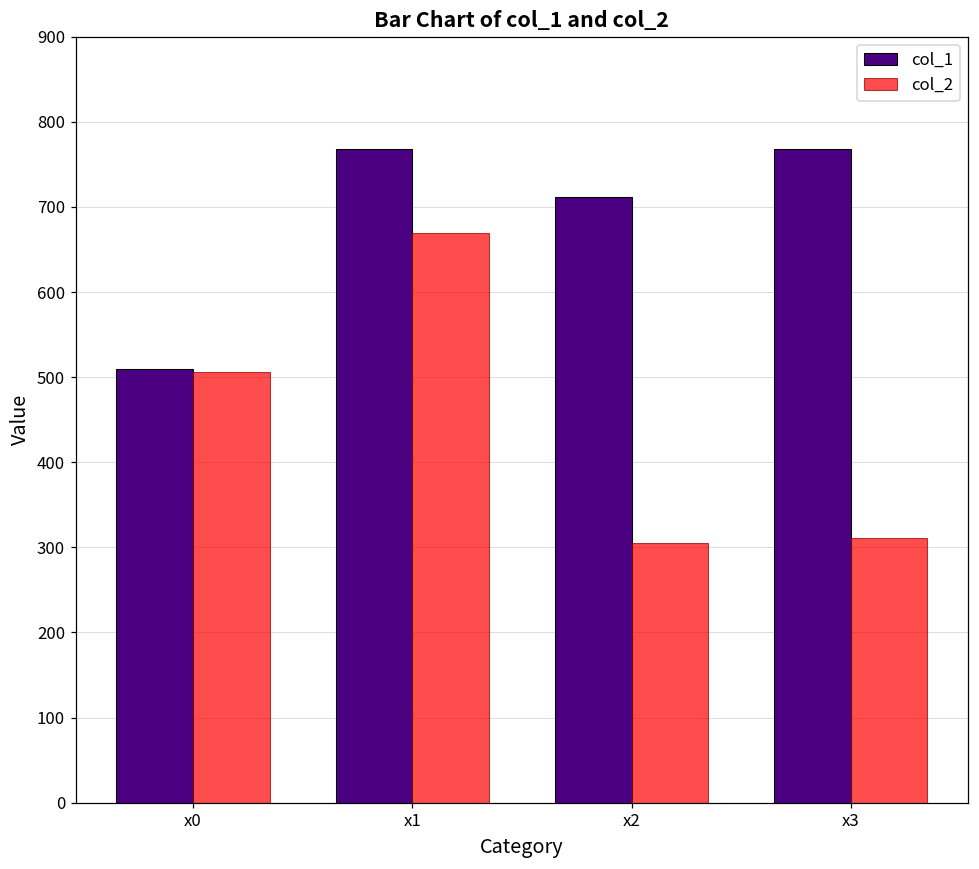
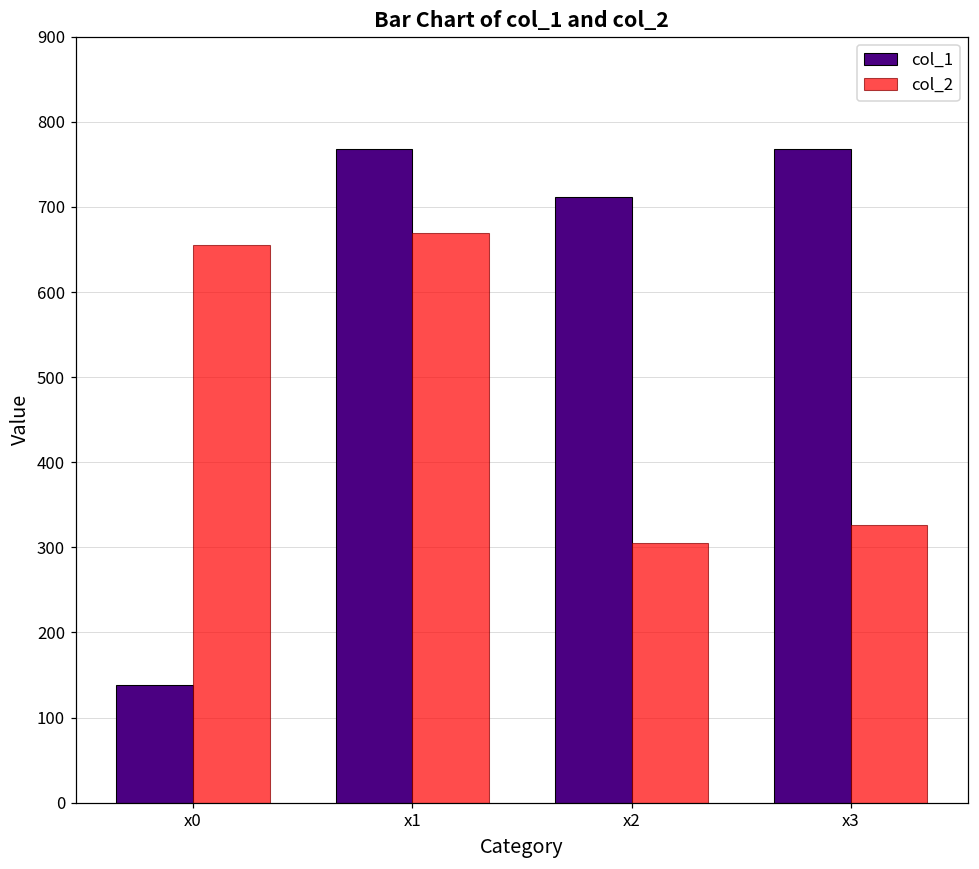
  {
    "col_1": {
-     "x0": 510,
+     "x0": 140,
      "x1": 770,
      "x2": 710,
      "x3": 770
    },
    "col_2": {
-     "x0": 510,
+     "x0": 650,
      "x1": 670,
      "x2": 310,
-     "x3": 310
+     "x3": 330
    }
  }
